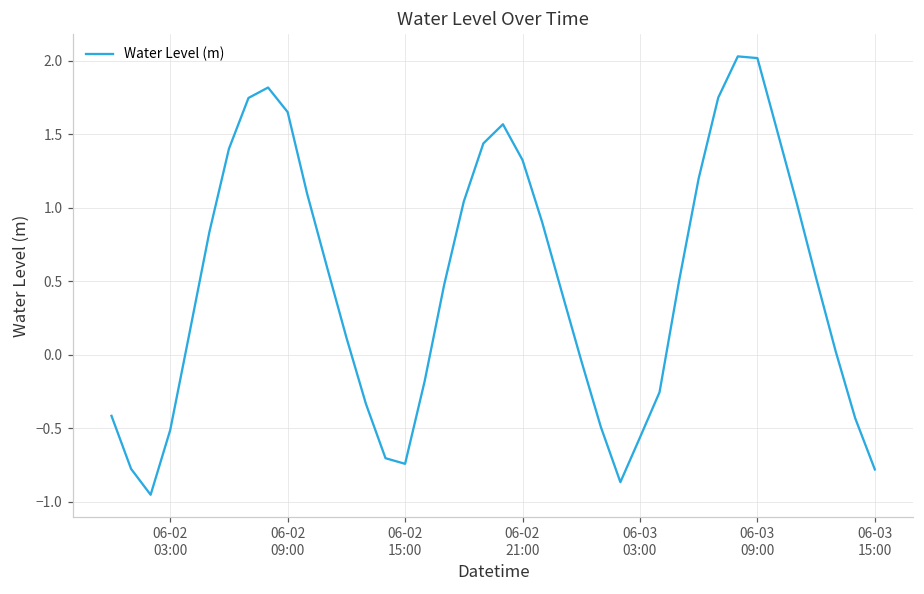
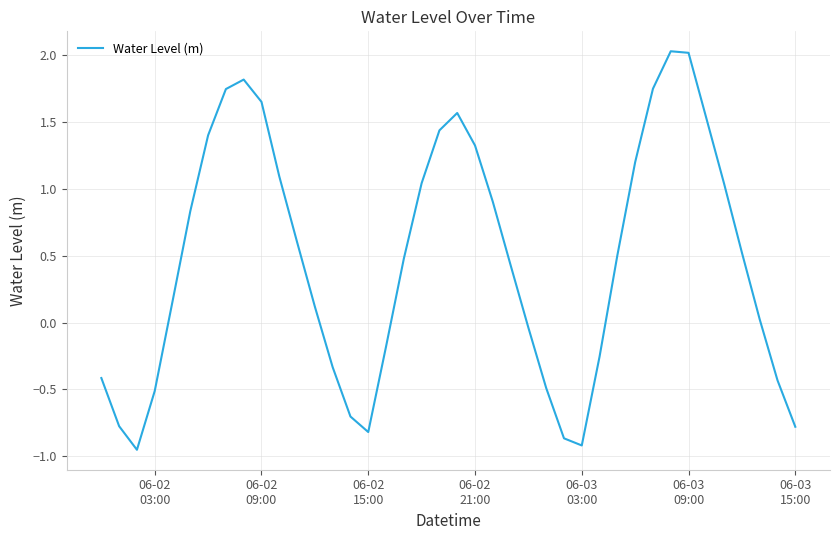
  {
    "06-02 03:00": -0.51,
    "06-02 09:00": 1.65,
-   "06-02 15:00": -0.74,
+   "06-02 15:00": -0.82,
    "06-02 21:00": 1.32,
-   "06-03 03:00": -0.56,
+   "06-03 03:00": -0.92,
    "06-03 09:00": 2.02,
    "06-03 15:00": -0.78
  }
